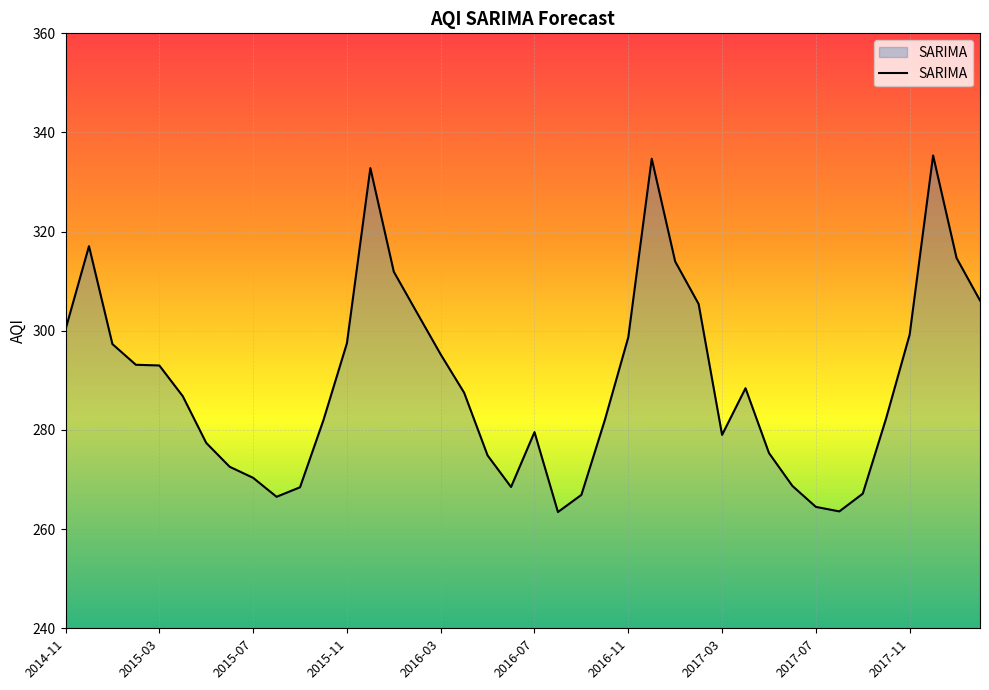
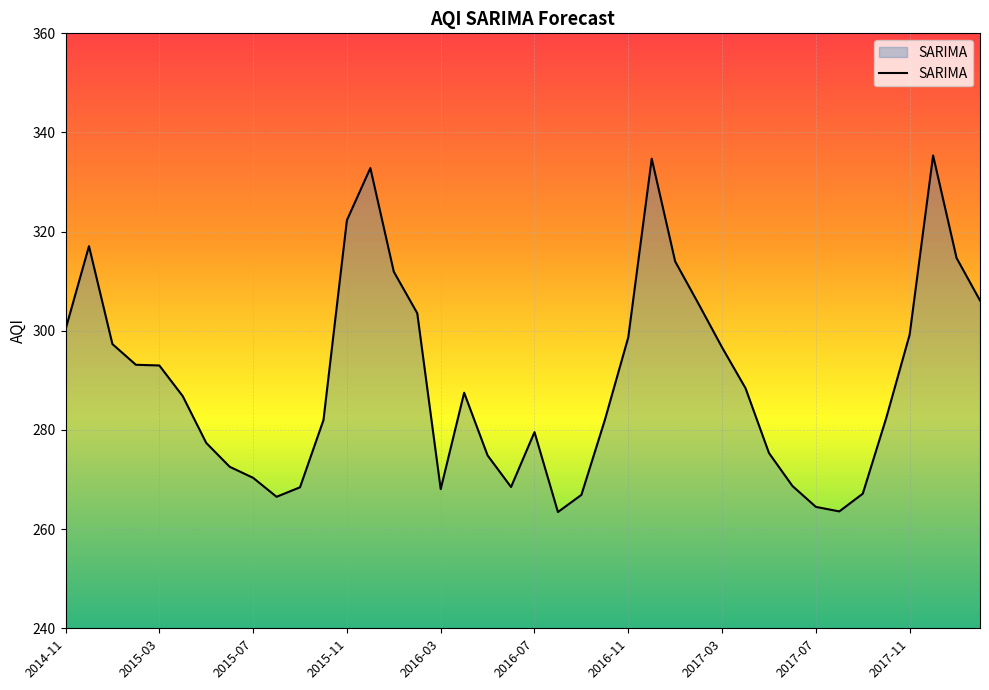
  {
    "2014-11": 300,
    "2015-03": 293,
    "2015-07": 270,
-   "2015-11": 297,
-   "2016-03": 295,
+   "2015-11": 322,
+   "2016-03": 268,
    "2016-07": 280,
    "2016-11": 299,
-   "2017-03": 279,
+   "2017-03": 297,
    "2017-07": 264,
    "2017-11": 299
  }
